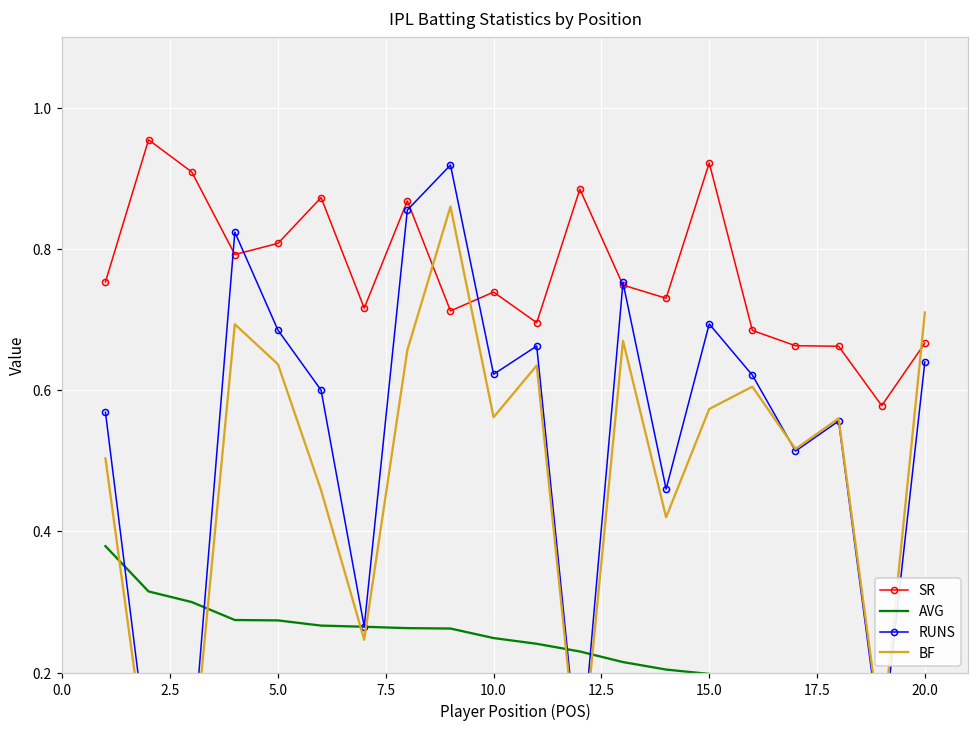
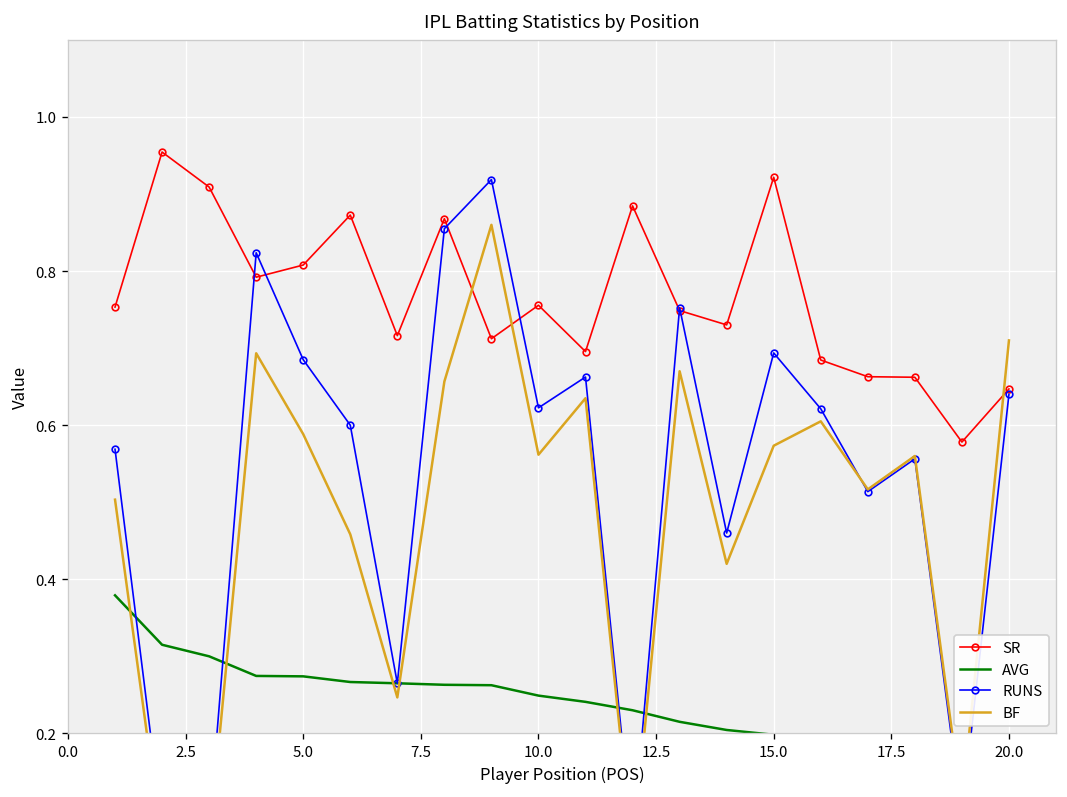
  {
    "SR": {
      "5.0": 0.81,
-     "10.0": 0.74,
+     "10.0": 0.76,
      "15.0": 0.92,
-     "20.0": 0.67
+     "20.0": 0.65
    },
    "AVG": {
      "5.0": 0.27,
      "10.0": 0.25,
      "15.0": 0.20
    },
    "RUNS": {
      "5.0": 0.69,
      "10.0": 0.62,
      "15.0": 0.69,
      "20.0": 0.64
    },
    "BF": {
-     "5.0": 0.64,
+     "5.0": 0.59,
      "10.0": 0.56,
      "15.0": 0.57,
      "20.0": 0.71
    }
  }
